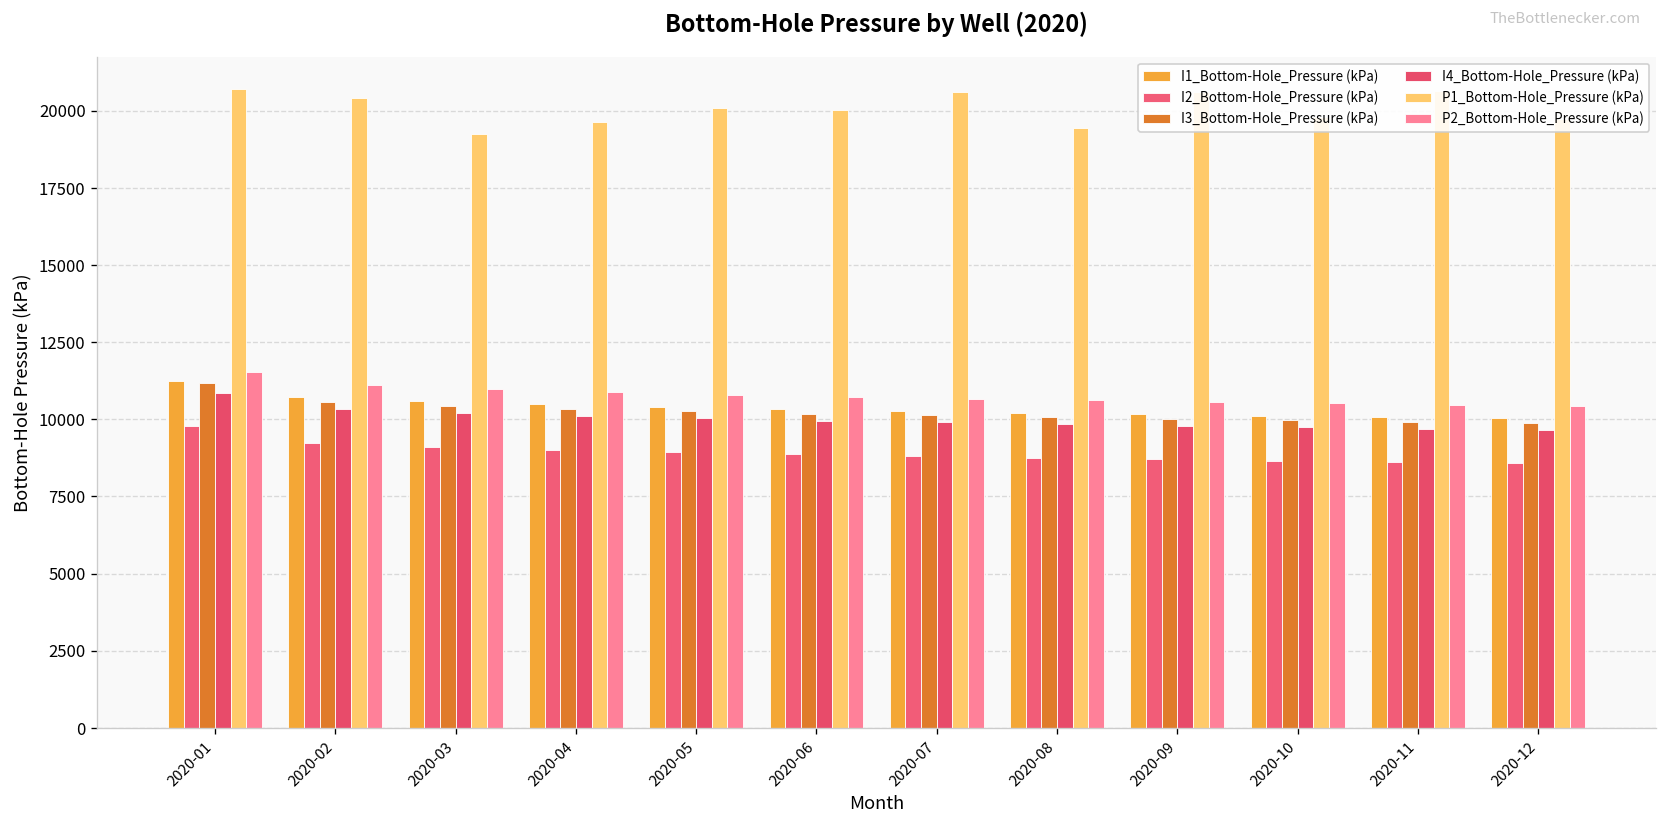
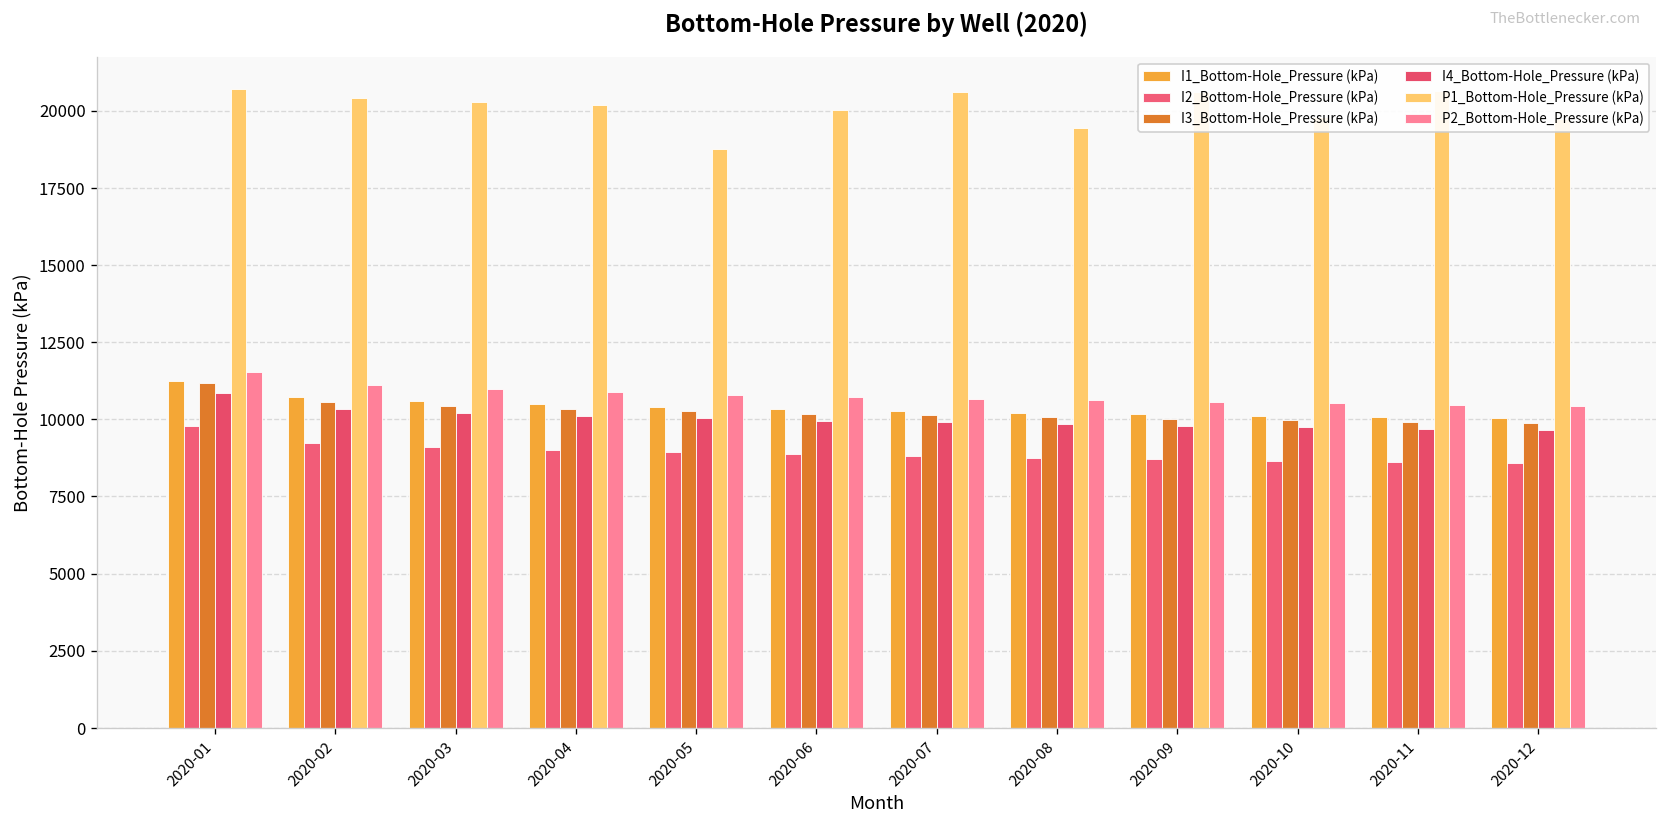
  {
    "P1_Bottom-Hole_Pressure (kPa)": {
      "2020-01": 20700,
      "2020-02": 20400,
-     "2020-03": 19300,
-     "2020-04": 19600,
-     "2020-05": 20100,
+     "2020-03": 20300,
+     "2020-04": 20200,
+     "2020-05": 18800,
      "2020-06": 20000,
      "2020-07": 20600,
      "2020-08": 19500
    }
  }
